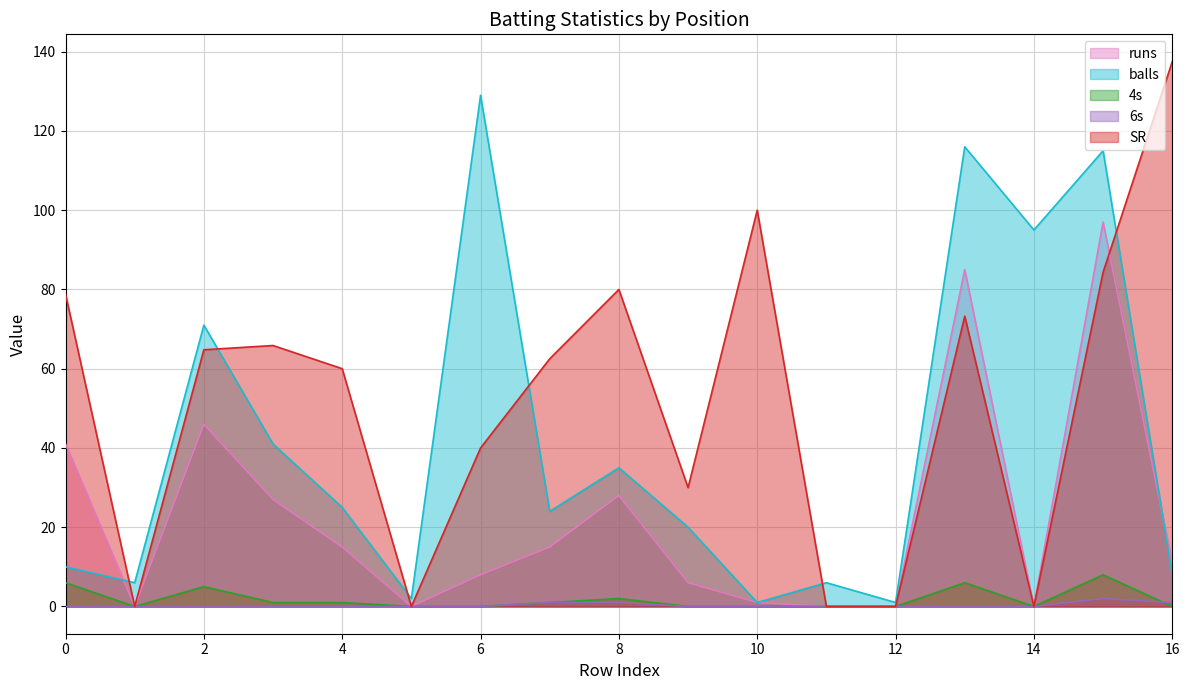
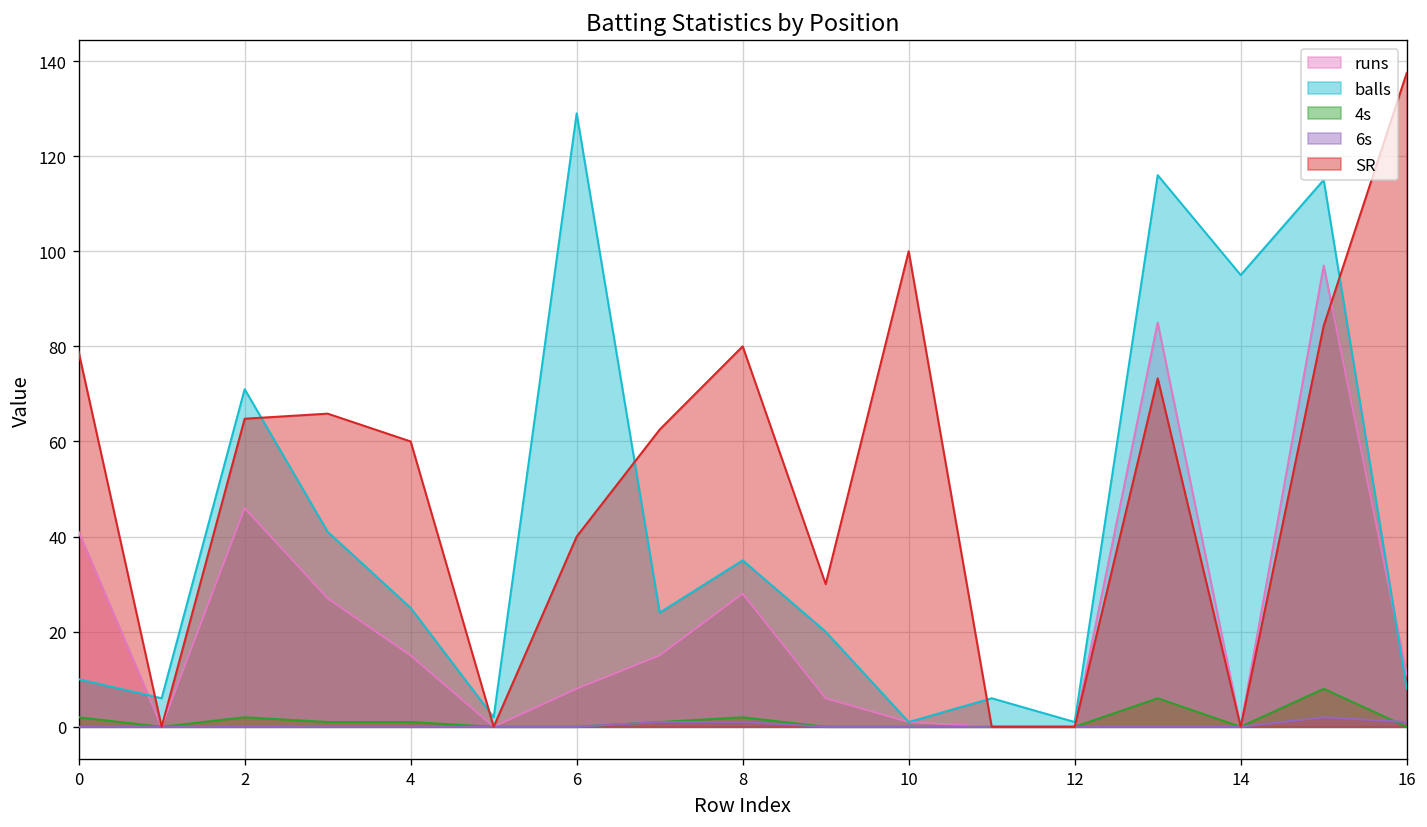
  {
    "balls": {
      "0": 10,
      "2": 71,
      "4": 25,
      "6": 129,
      "8": 35,
      "12": 1,
      "14": 95,
      "16": 8
    },
    "4s": {
-     "0": 6,
-     "2": 5,
+     "0": 2,
+     "2": 2,
      "4": 1,
      "8": 2,
      "16": 0
    },
    "SR": {
      "0": 79,
      "2": 65,
      "4": 60,
      "6": 40,
      "8": 80,
      "10": 100,
      "16": 138
    }
  }
